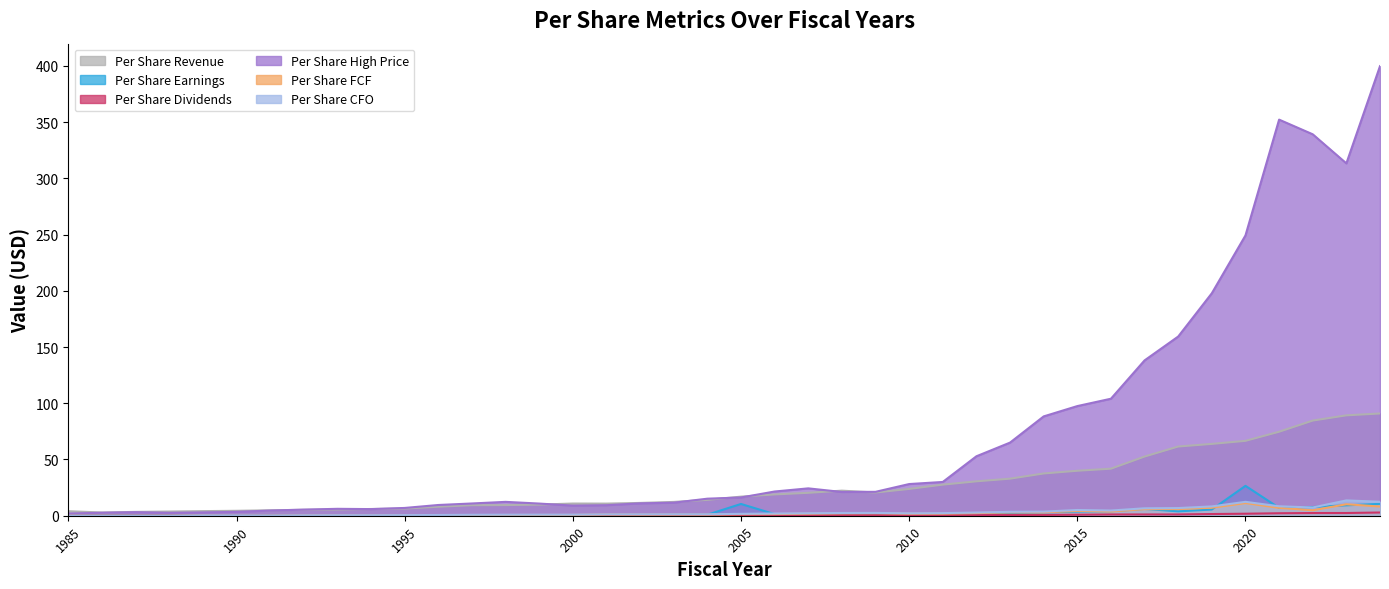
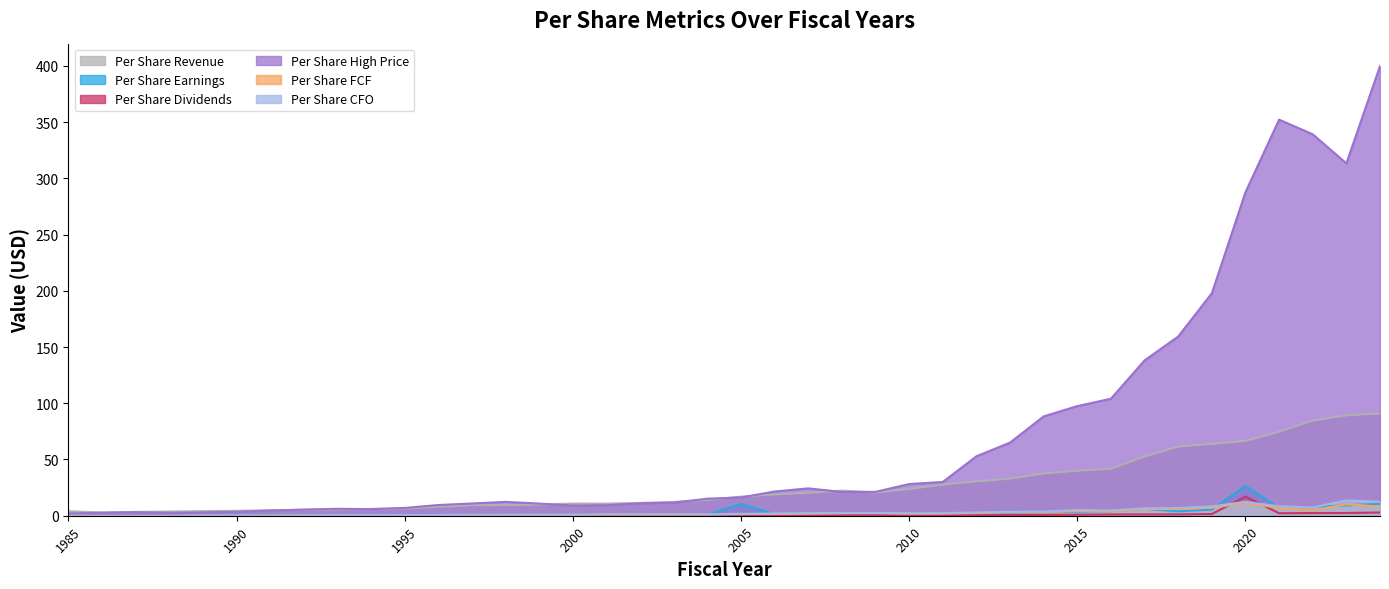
  {
    "Per Share Earnings": {
      "2005": 10,
      "2020": 27
    },
    "Per Share Dividends": {
      "2015": 1,
-     "2020": 2
+     "2020": 17
    },
    "Per Share High Price": {
      "2010": 28,
      "2015": 97,
-     "2020": 249
+     "2020": 288
    }
  }
